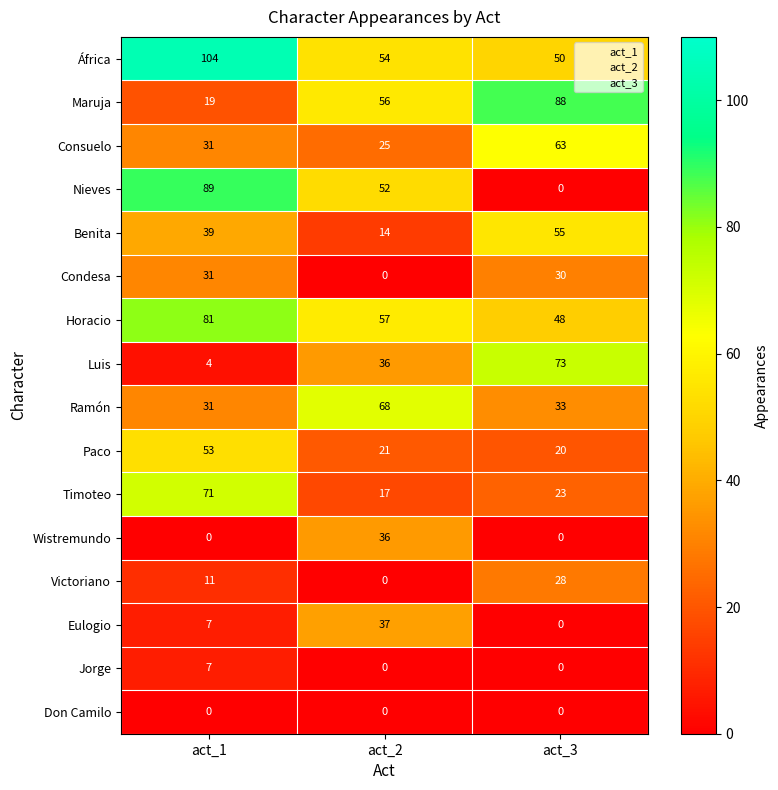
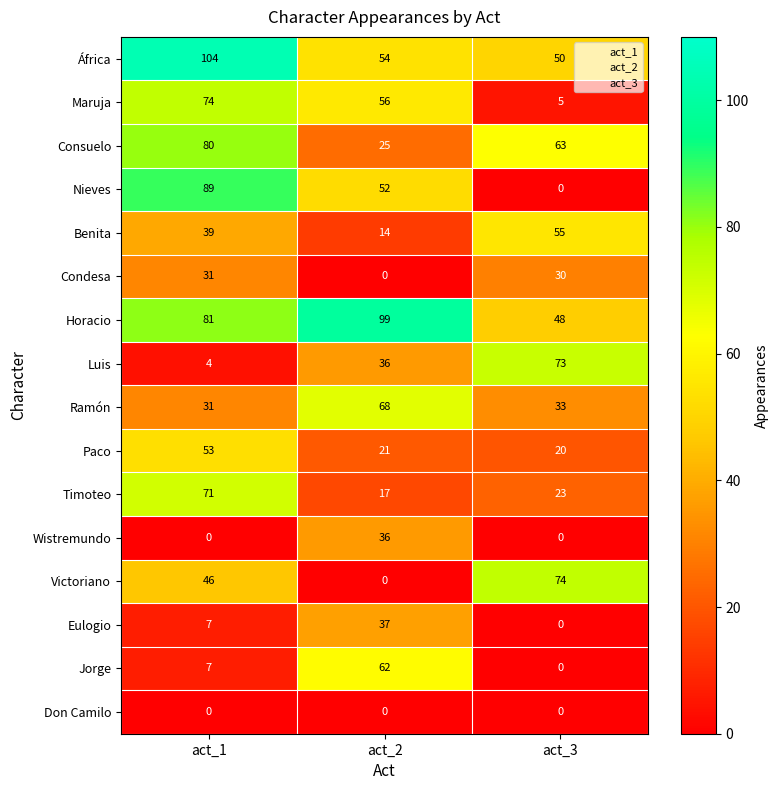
  {
    "África": {
      "act_1": 104,
      "act_2": 54,
      "act_3": 50
    },
    "Maruja": {
-     "act_1": 19,
+     "act_1": 74,
      "act_2": 56,
-     "act_3": 88
+     "act_3": 5
    },
    "Consuelo": {
-     "act_1": 31,
+     "act_1": 80,
      "act_2": 25,
      "act_3": 63
    },
    "Nieves": {
      "act_1": 89,
      "act_2": 52,
      "act_3": 0
    },
    "Benita": {
      "act_1": 39,
      "act_2": 14,
      "act_3": 55
    },
    "Condesa": {
      "act_1": 31,
      "act_2": 0,
      "act_3": 30
    },
    "Horacio": {
      "act_1": 81,
-     "act_2": 57,
+     "act_2": 99,
      "act_3": 48
    },
    "Luis": {
      "act_1": 4,
      "act_2": 36,
      "act_3": 73
    },
    "Ramón": {
      "act_1": 31,
      "act_2": 68,
      "act_3": 33
    },
    "Paco": {
      "act_1": 53,
      "act_2": 21,
      "act_3": 20
    },
    "Timoteo": {
      "act_1": 71,
      "act_2": 17,
      "act_3": 23
    },
    "Wistremundo": {
      "act_1": 0,
      "act_2": 36,
      "act_3": 0
    },
    "Victoriano": {
-     "act_1": 11,
+     "act_1": 46,
      "act_2": 0,
-     "act_3": 28
+     "act_3": 74
    },
    "Eulogio": {
      "act_1": 7,
      "act_2": 37,
      "act_3": 0
    },
    "Jorge": {
      "act_1": 7,
-     "act_2": 0,
+     "act_2": 62,
      "act_3": 0
    },
    "Don Camilo": {
      "act_1": 0,
      "act_2": 0,
      "act_3": 0
    }
  }
